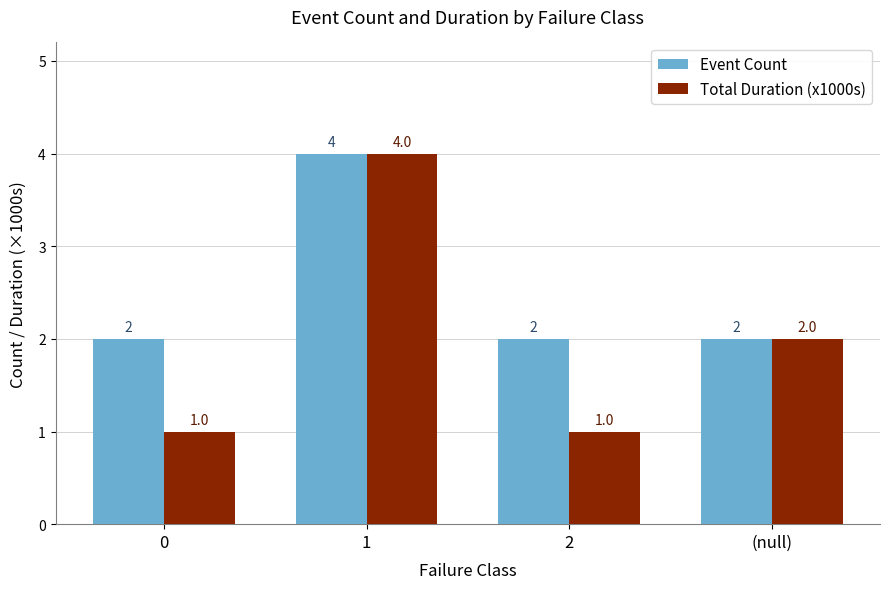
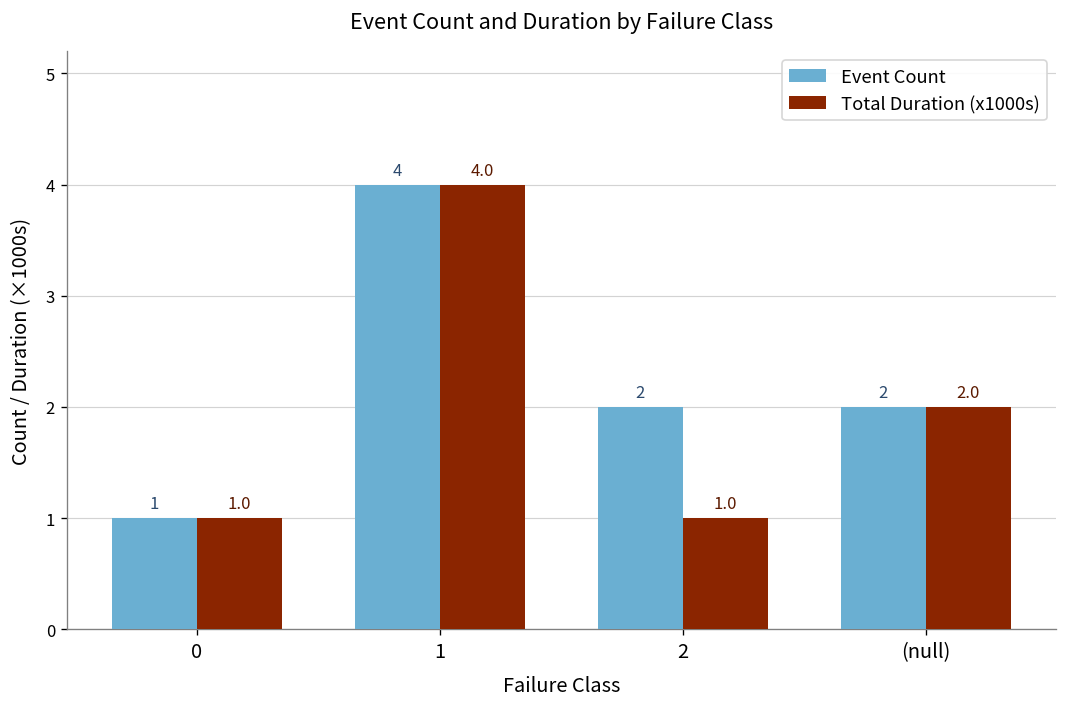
  {
    "Event Count": {
-     "0": 2,
+     "0": 1,
      "1": 4,
      "2": 2,
      "(null)": 2
    },
    "Total Duration (x1000s)": {
      "0": 1.0,
      "1": 4.0,
      "2": 1.0,
      "(null)": 2.0
    }
  }
